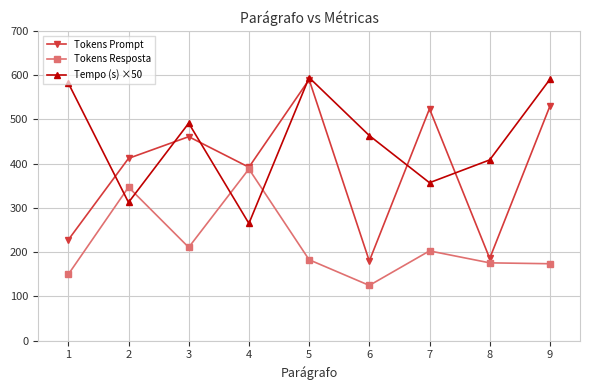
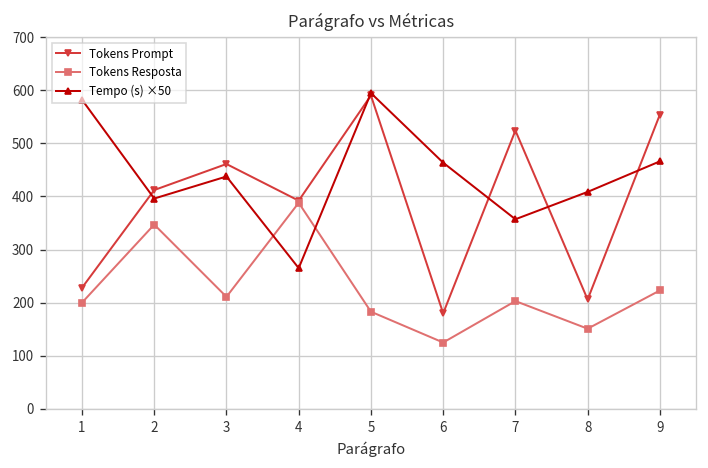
  {
    "Tokens Prompt": {
      "1": 230,
      "2": 410,
      "3": 460,
      "6": 180,
      "7": 520,
-     "8": 190,
-     "9": 530
+     "8": 210,
+     "9": 550
    },
    "Tokens Resposta": {
-     "1": 150,
+     "1": 200,
      "2": 350,
      "3": 210,
      "5": 180,
      "6": 130,
      "7": 200,
-     "8": 180,
-     "9": 170
+     "8": 150,
+     "9": 220
    },
    "Tempo (s) ×50": {
-     "2": 310,
-     "3": 490,
+     "2": 400,
+     "3": 440,
      "4": 270,
      "6": 460,
      "7": 360,
      "8": 410,
-     "9": 590
+     "9": 470
    }
  }
